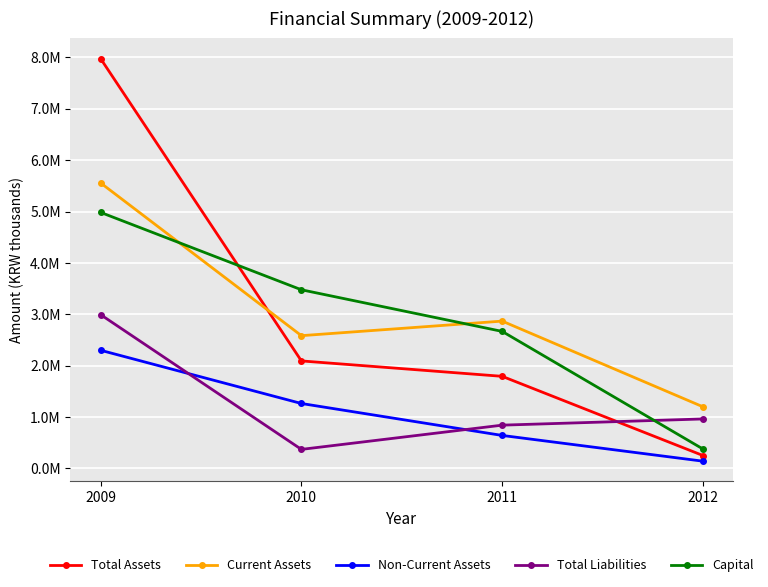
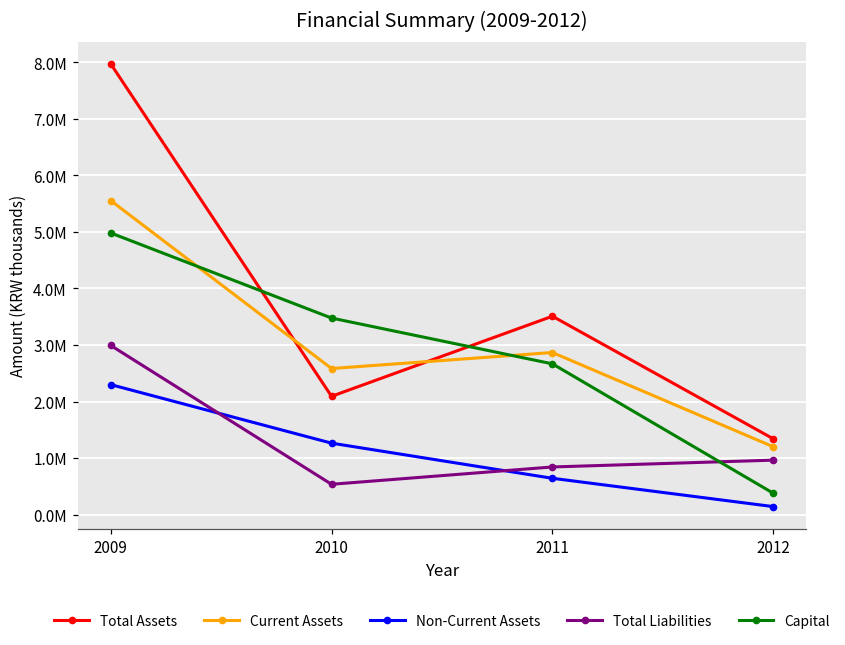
  {
    "Total Assets": {
      "2009": 8000000,
      "2010": 2100000,
-     "2011": 1800000,
-     "2012": 300000
+     "2011": 3500000,
+     "2012": 1300000
    },
    "Current Assets": {
      "2009": 5600000,
      "2010": 2600000,
      "2011": 2900000,
      "2012": 1200000
    },
    "Non-Current Assets": {
      "2009": 2300000,
      "2010": 1300000,
      "2011": 600000,
      "2012": 100000
    },
    "Total Liabilities": {
      "2009": 3000000,
-     "2010": 400000,
+     "2010": 500000,
      "2011": 800000,
      "2012": 1000000
    },
    "Capital": {
      "2009": 5000000,
      "2010": 3500000,
      "2011": 2700000,
      "2012": 400000
    }
  }
